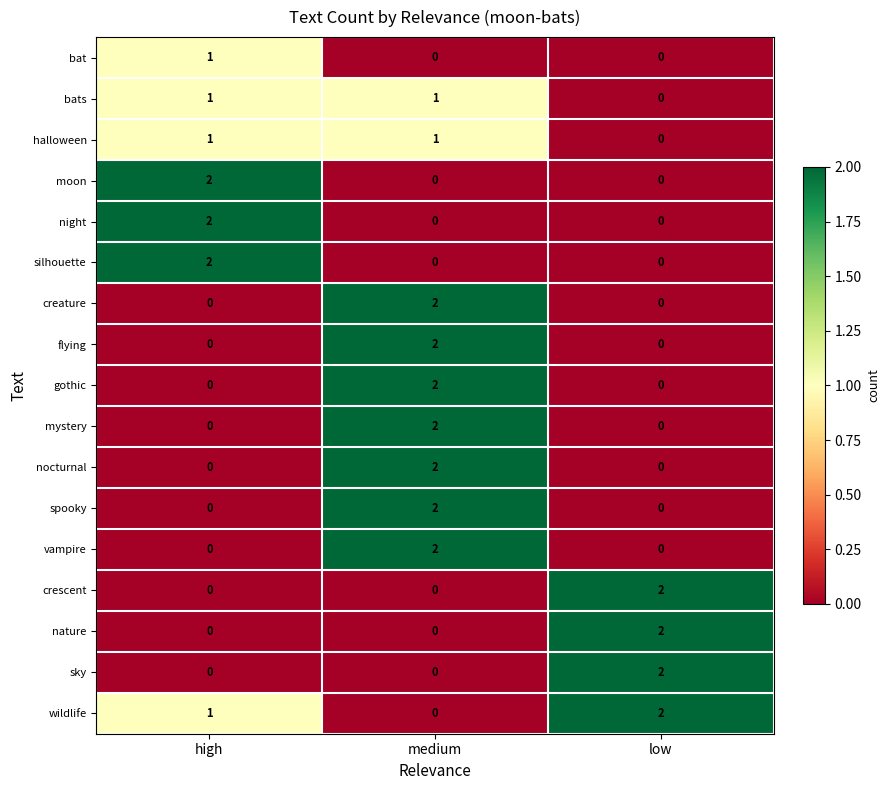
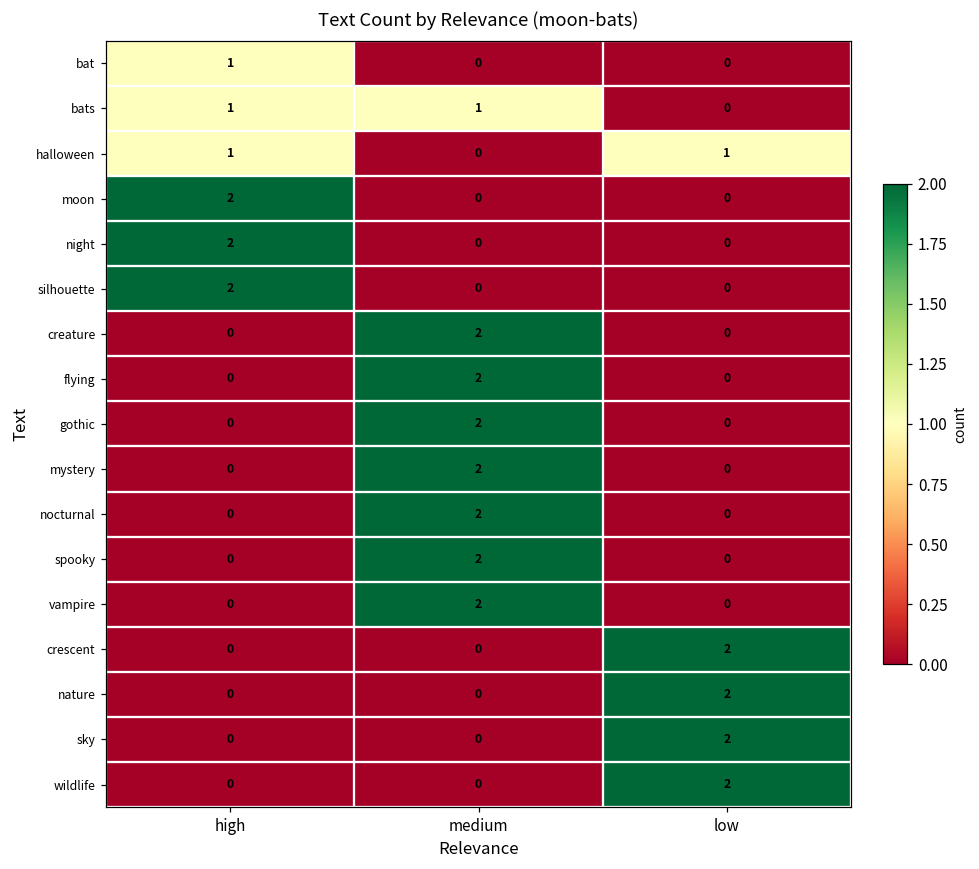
  {
    "bat": {
      "high": 1,
      "medium": 0,
      "low": 0
    },
    "bats": {
      "high": 1,
      "medium": 1,
      "low": 0
    },
    "halloween": {
      "high": 1,
-     "medium": 1,
-     "low": 0
+     "medium": 0,
+     "low": 1
    },
    "moon": {
      "high": 2,
      "medium": 0,
      "low": 0
    },
    "night": {
      "high": 2,
      "medium": 0,
      "low": 0
    },
    "silhouette": {
      "high": 2,
      "medium": 0,
      "low": 0
    },
    "creature": {
      "high": 0,
      "medium": 2,
      "low": 0
    },
    "flying": {
      "high": 0,
      "medium": 2,
      "low": 0
    },
    "gothic": {
      "high": 0,
      "medium": 2,
      "low": 0
    },
    "mystery": {
      "high": 0,
      "medium": 2,
      "low": 0
    },
    "nocturnal": {
      "high": 0,
      "medium": 2,
      "low": 0
    },
    "spooky": {
      "high": 0,
      "medium": 2,
      "low": 0
    },
    "vampire": {
      "high": 0,
      "medium": 2,
      "low": 0
    },
    "crescent": {
      "high": 0,
      "medium": 0,
      "low": 2
    },
    "nature": {
      "high": 0,
      "medium": 0,
      "low": 2
    },
    "sky": {
      "high": 0,
      "medium": 0,
      "low": 2
    },
    "wildlife": {
-     "high": 1,
+     "high": 0,
      "medium": 0,
      "low": 2
    }
  }
